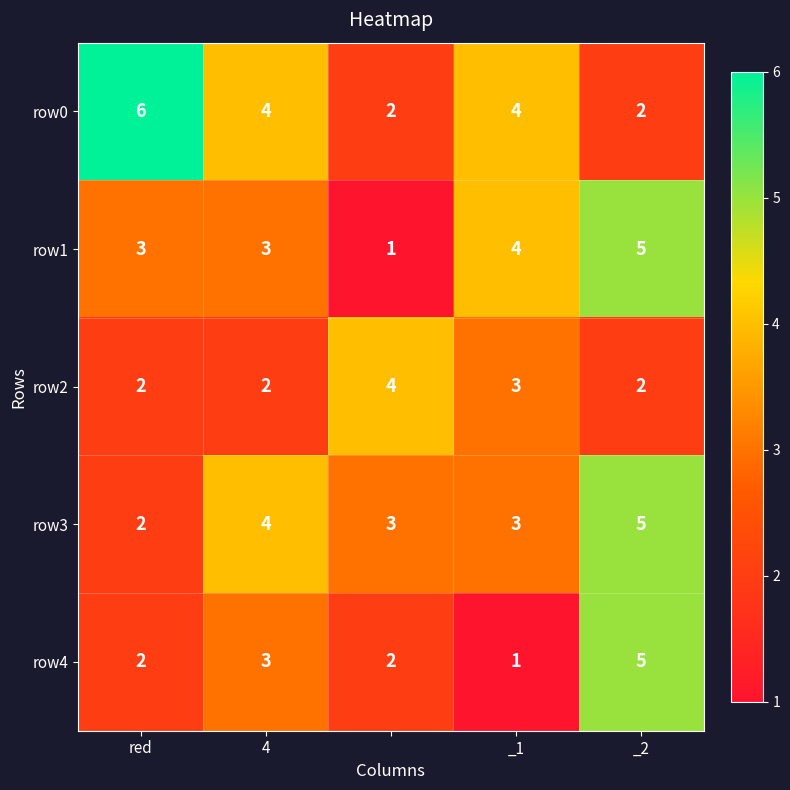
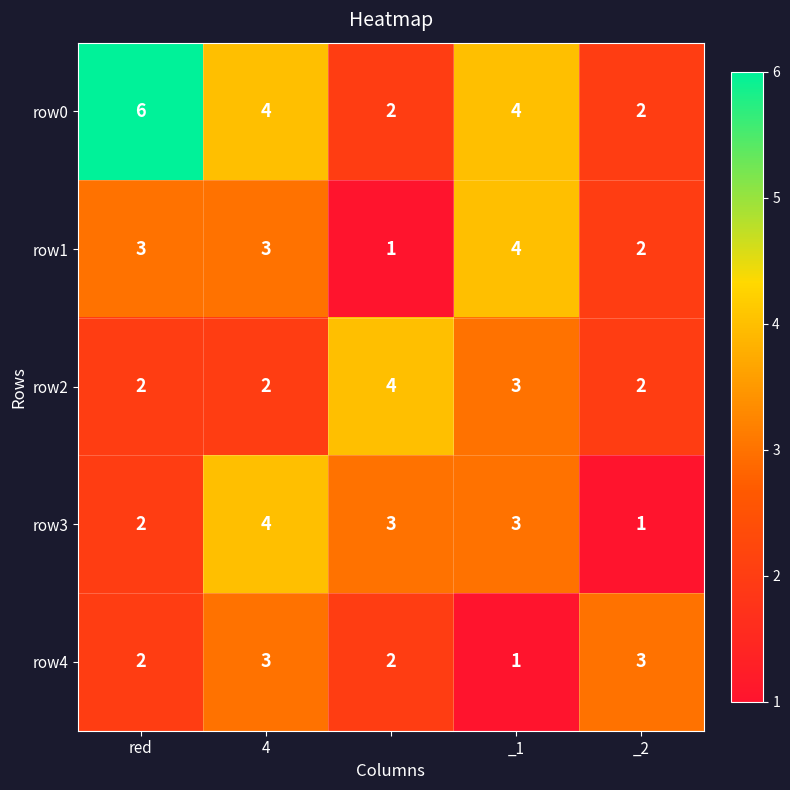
  {
    "row0": {
      "red": 6,
      "4": 4,
      "_1": 4,
      "_2": 2
    },
    "row1": {
      "red": 3,
      "4": 3,
      "_1": 4,
-     "_2": 5
+     "_2": 2
    },
    "row2": {
      "red": 2,
      "4": 2,
      "_1": 3,
      "_2": 2
    },
    "row3": {
      "red": 2,
      "4": 4,
      "_1": 3,
-     "_2": 5
+     "_2": 1
    },
    "row4": {
      "red": 2,
      "4": 3,
      "_1": 1,
-     "_2": 5
+     "_2": 3
    }
  }
